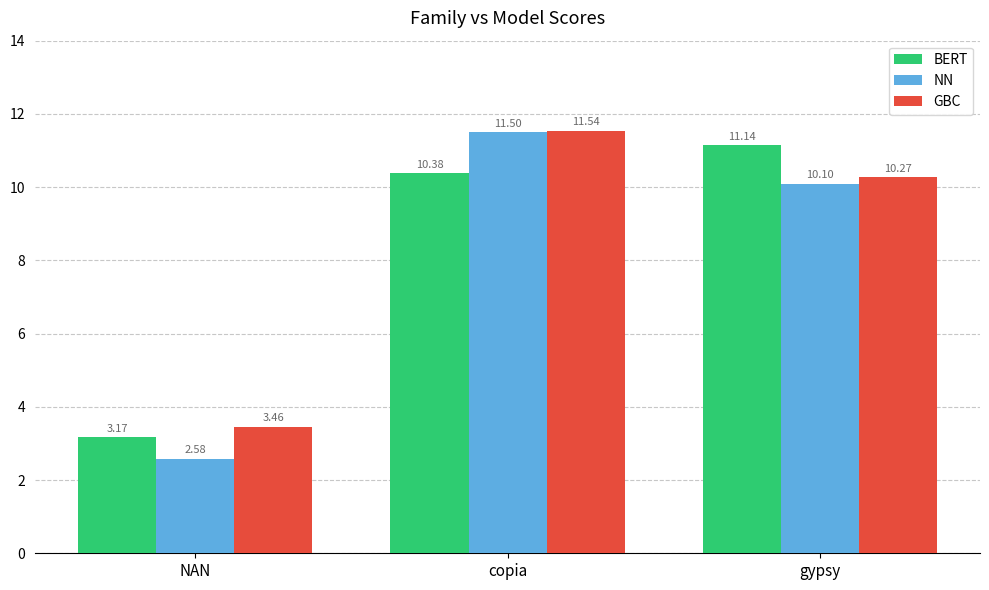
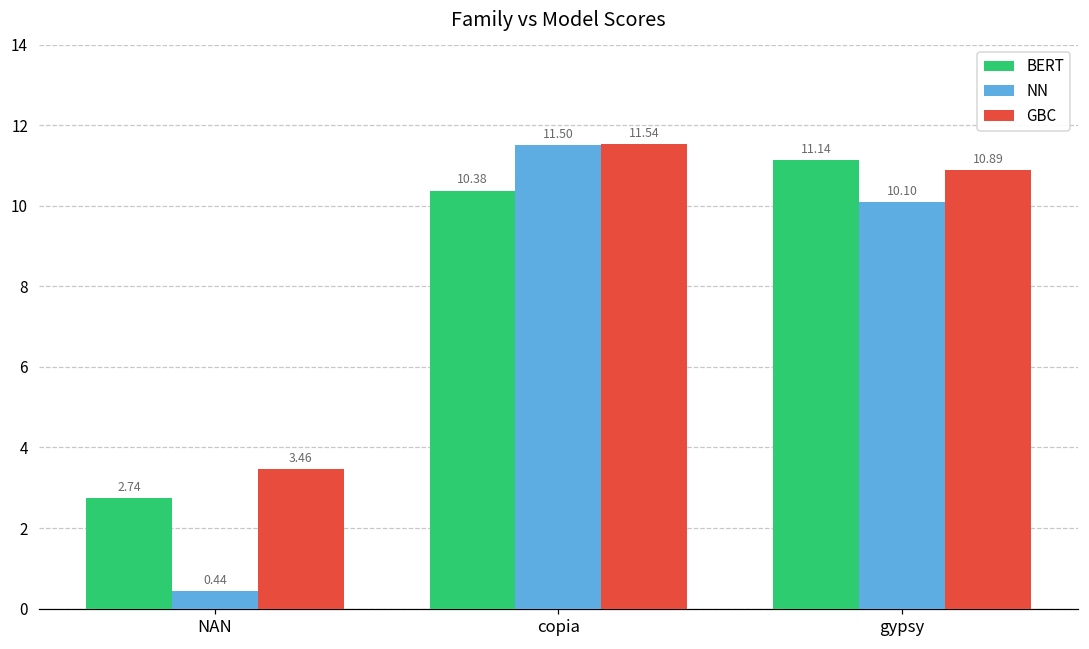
  {
    "BERT": {
-     "NAN": 3.17,
+     "NAN": 2.74,
      "copia": 10.38,
      "gypsy": 11.14
    },
    "NN": {
-     "NAN": 2.58,
+     "NAN": 0.44,
      "copia": 11.50,
      "gypsy": 10.10
    },
    "GBC": {
      "NAN": 3.46,
      "copia": 11.54,
-     "gypsy": 10.27
+     "gypsy": 10.89
    }
  }
